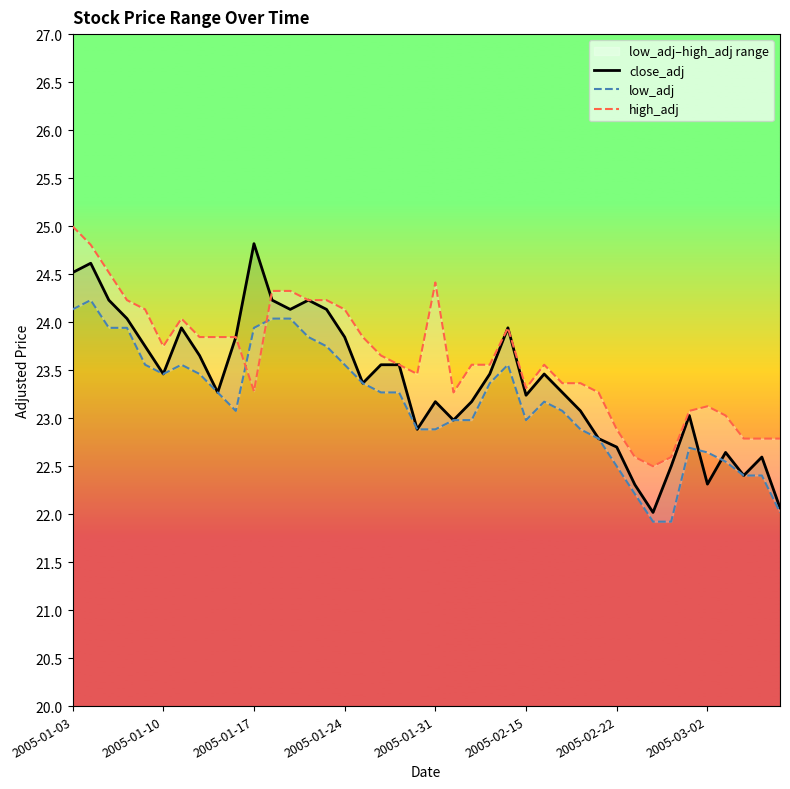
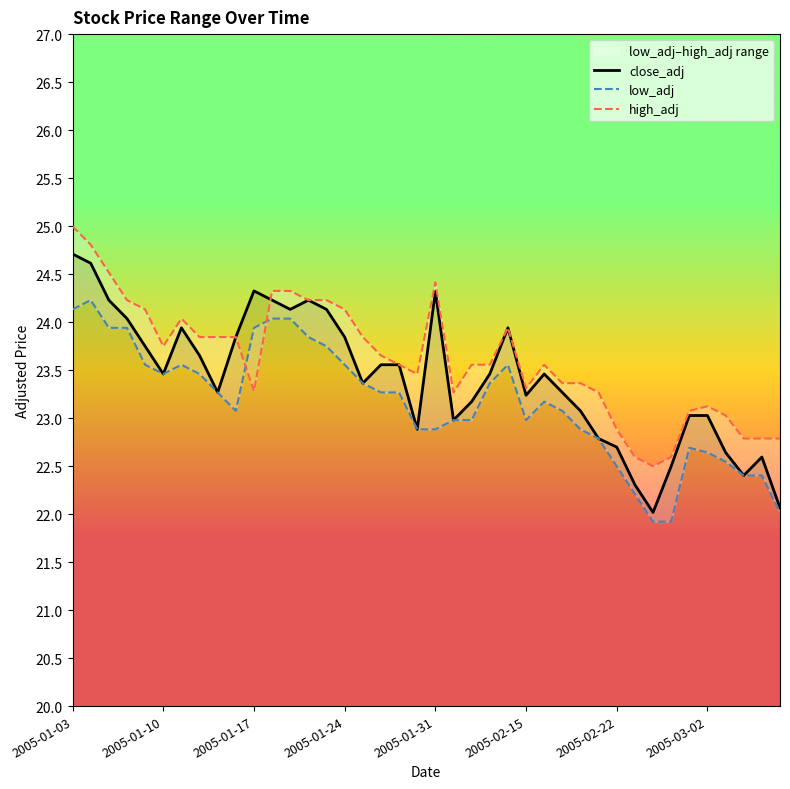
  {
    "close_adj": {
-     "2005-01-03": 24.5,
-     "2005-01-17": 24.8,
+     "2005-01-03": 24.7,
+     "2005-01-17": 24.3,
      "2005-01-24": 23.8,
-     "2005-01-31": 23.2,
+     "2005-01-31": 24.3,
      "2005-02-15": 23.2,
      "2005-02-22": 22.7,
-     "2005-03-02": 22.3
+     "2005-03-02": 23.0
    },
    "low_adj": {
      "2005-01-03": 24.1,
      "2005-01-24": 23.6,
      "2005-01-31": 22.9,
      "2005-02-15": 23.0,
      "2005-02-22": 22.5,
      "2005-03-02": 22.6
    },
    "high_adj": {
      "2005-01-17": 23.3
    }
  }
